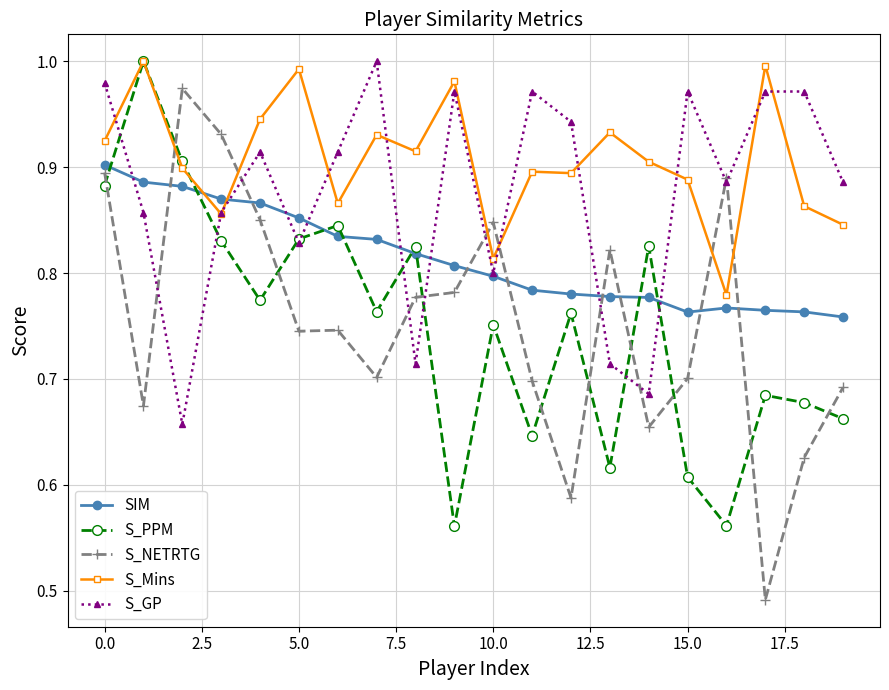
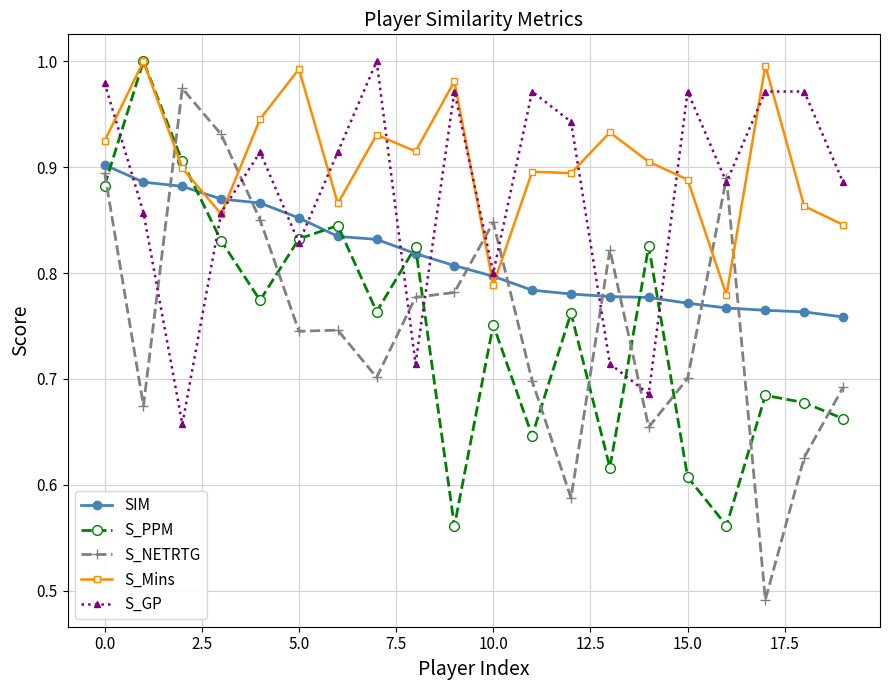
  {
    "SIM": {
      "0.0": 0.902,
      "5.0": 0.852,
      "10.0": 0.797,
-     "15.0": 0.763
+     "15.0": 0.771
    },
    "S_PPM": {
      "0.0": 0.883,
      "5.0": 0.832,
      "10.0": 0.751,
      "15.0": 0.607
    },
    "S_NETRTG": {
      "0.0": 0.895,
      "5.0": 0.745,
      "10.0": 0.848,
      "15.0": 0.700
    },
    "S_Mins": {
      "0.0": 0.925,
      "5.0": 0.993,
-     "10.0": 0.814,
+     "10.0": 0.789,
      "15.0": 0.888
    },
    "S_GP": {
      "0.0": 0.980,
      "5.0": 0.829,
      "10.0": 0.800,
      "15.0": 0.971
    }
  }
